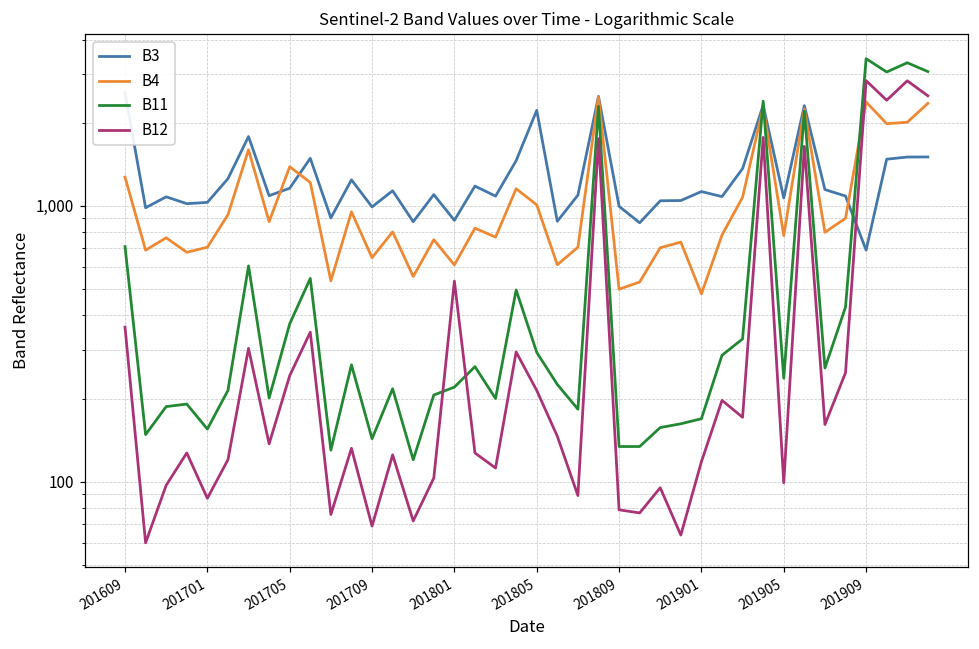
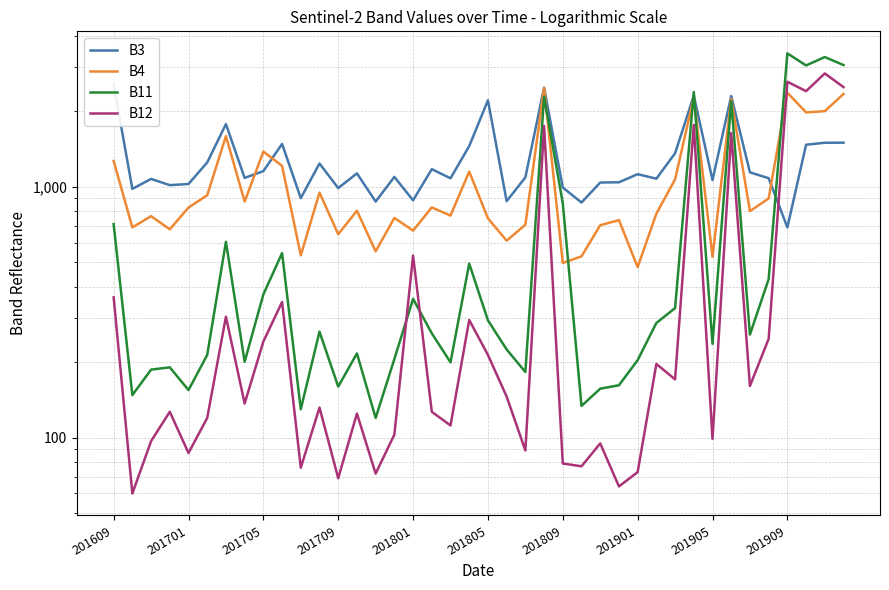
  {
    "B3": {
      "201701": "1,030",
      "201705": "1,200",
      "201709": "990",
      "201801": "890",
      "201805": "2,200",
      "201809": "1,000",
      "201901": "1,100",
      "201905": "1,070",
      "201909": "690"
    },
    "B4": {
      "201609": "1,300",
-     "201701": "710",
+     "201701": "830",
      "201705": "1,400",
      "201709": "650",
-     "201801": "610",
-     "201805": "1,010",
+     "201801": "670",
+     "201805": "750",
      "201809": "500",
      "201901": "480",
-     "201905": "780",
+     "201905": "530",
      "201909": "2,400"
    },
    "B11": {
      "201609": "710",
      "201701": "160",
      "201705": "370",
-     "201709": "140",
-     "201801": "220",
+     "201709": "160",
+     "201801": "360",
      "201805": "290",
-     "201809": "130",
-     "201901": "170",
+     "201809": "860",
+     "201901": "200",
      "201905": "240",
      "201909": "3,400"
    },
    "B12": {
      "201609": "360",
      "201701": "87",
      "201705": "240",
      "201709": "69",
      "201801": "530",
      "201805": "210",
      "201809": "79",
-     "201901": "120",
+     "201901": "73",
      "201905": "99",
-     "201909": "2,800"
+     "201909": "2,600"
    }
  }
